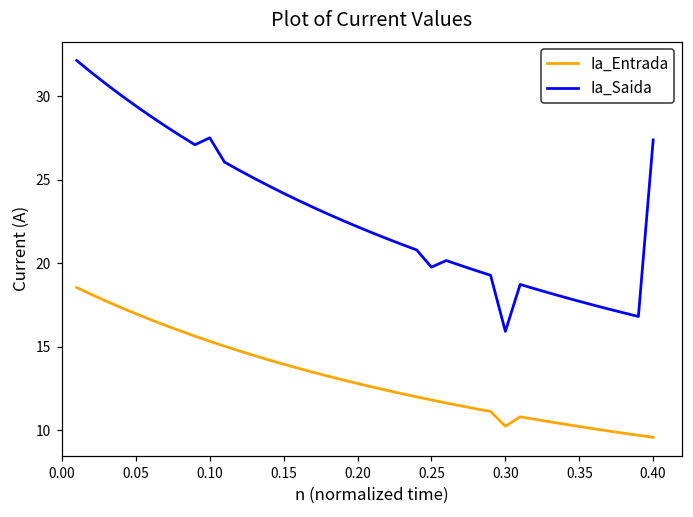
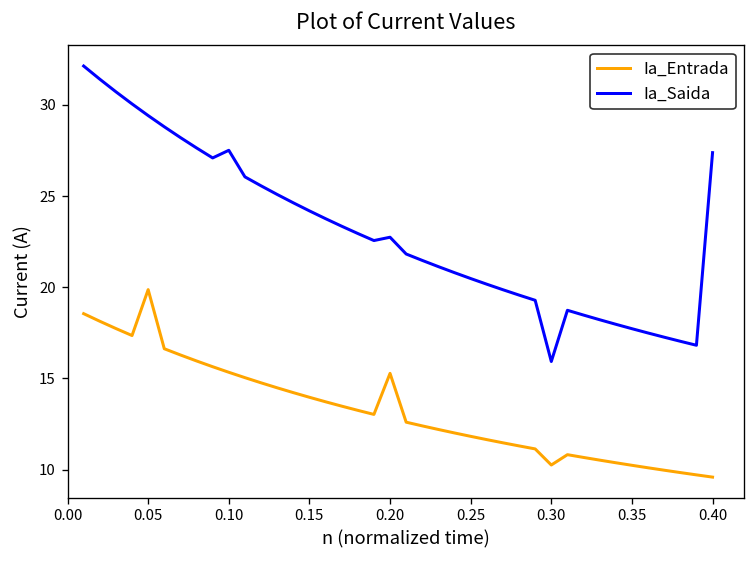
  {
    "Ia_Entrada": {
-     "0.05": 17.0,
+     "0.05": 19.9,
      "0.10": 15.3,
      "0.15": 14.0,
-     "0.20": 12.8,
+     "0.20": 15.3,
      "0.25": 11.8,
      "0.30": 10.3,
      "0.35": 10.2,
      "0.40": 9.6
    },
    "Ia_Saida": {
      "0.05": 29.4,
      "0.10": 27.5,
      "0.15": 24.2,
-     "0.20": 22.2,
-     "0.25": 19.8,
+     "0.20": 22.7,
+     "0.25": 20.5,
      "0.30": 15.9,
      "0.35": 17.7,
      "0.40": 27.4
    }
  }
